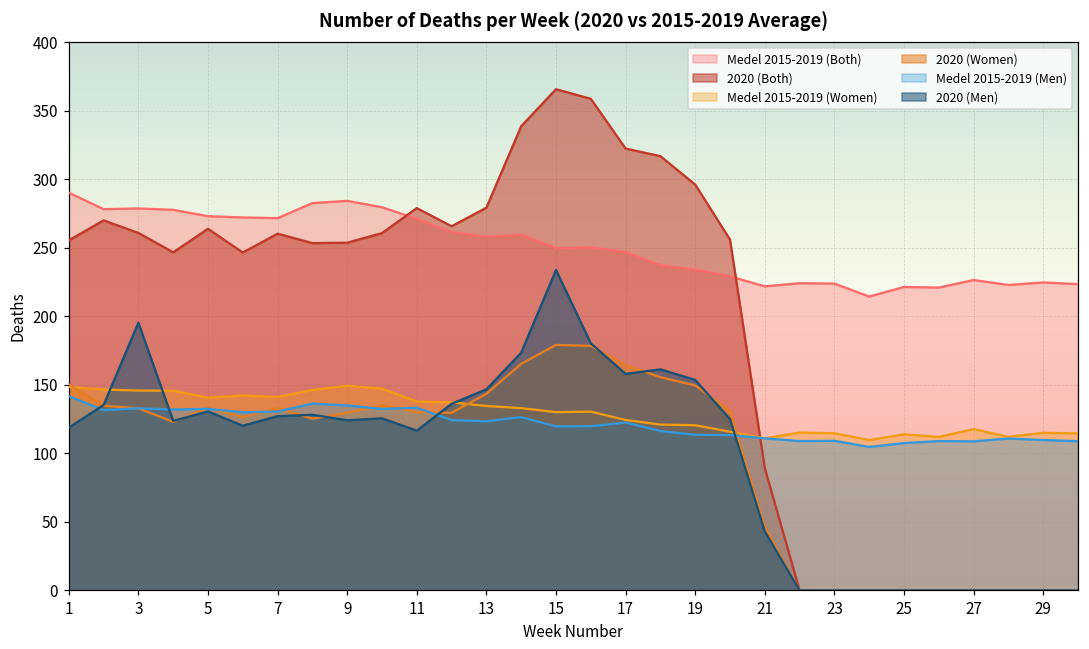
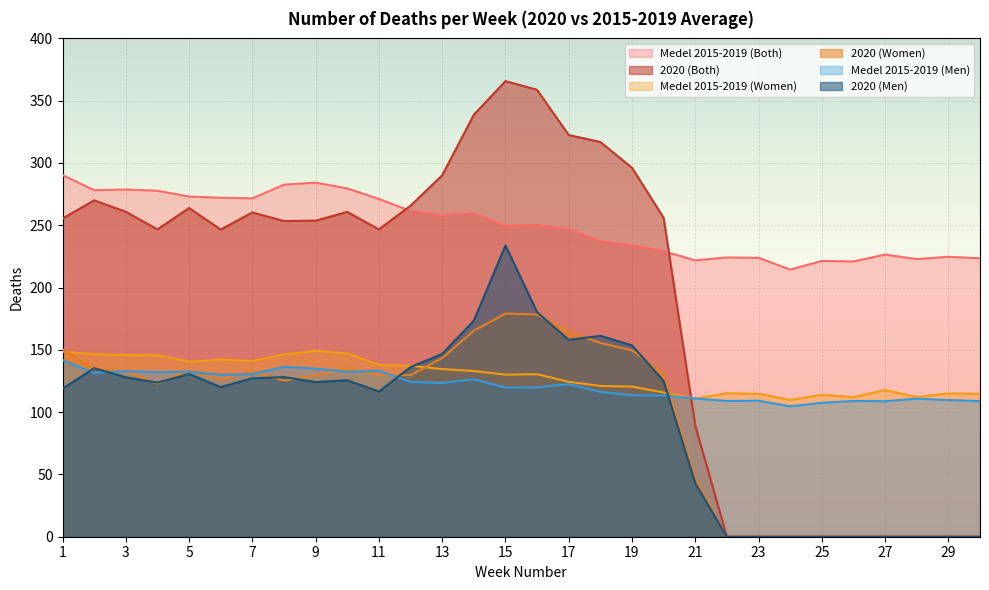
  {
    "2020 (Both)": {
      "1": 255,
      "3": 261,
      "5": 264,
      "7": 260,
      "9": 254,
-     "11": 279,
-     "13": 279,
+     "11": 247,
+     "13": 290,
      "15": 366,
      "17": 322,
      "19": 296,
      "21": 89
    },
    "Medel 2015-2019 (Men)": {
      "1": 142,
      "7": 131,
      "9": 135,
      "11": 133,
      "13": 123,
      "15": 120,
      "19": 114,
      "23": 109,
      "25": 108,
      "27": 109,
      "29": 110
    },
    "2020 (Men)": {
      "1": 119,
-     "3": 195,
+     "3": 128,
      "7": 127,
      "9": 124,
      "11": 117,
      "13": 147,
      "15": 234,
      "17": 158,
      "19": 154,
      "21": 43
    }
  }
